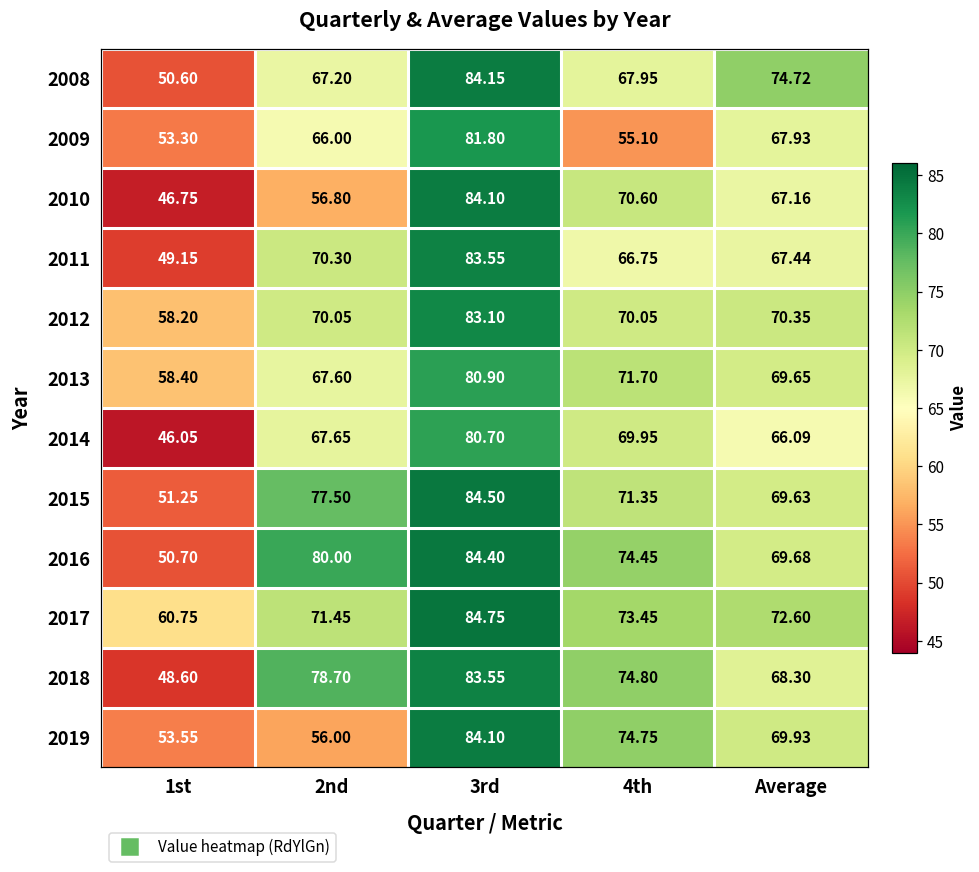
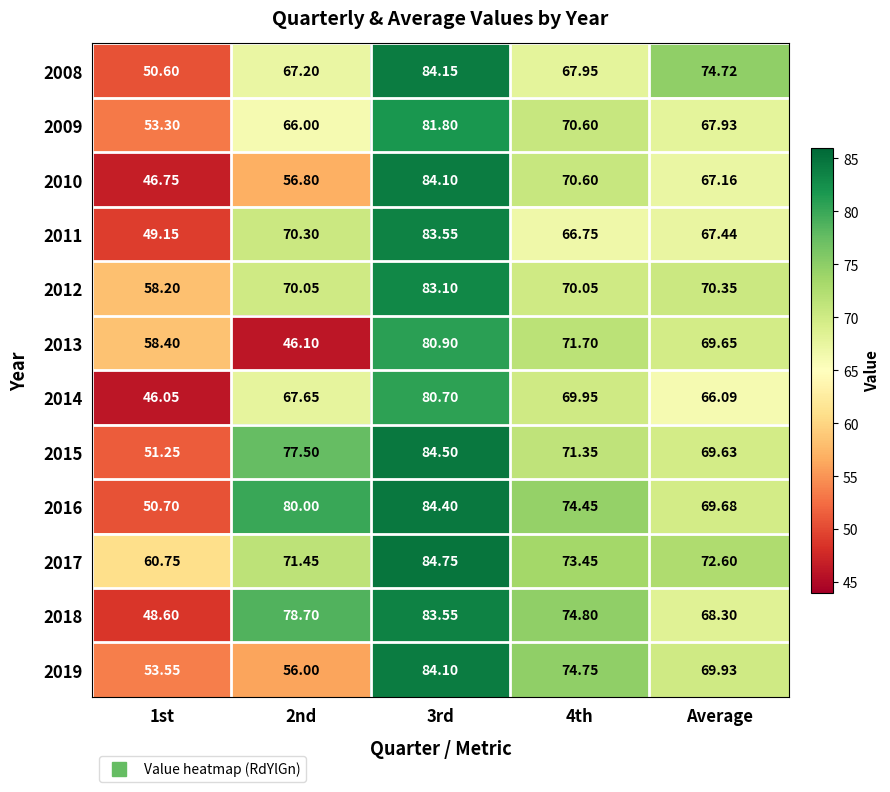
  {
    "2008": {
      "1st": 50.60,
      "2nd": 67.20,
      "3rd": 84.15,
      "4th": 67.95,
      "Average": 74.72
    },
    "2009": {
      "1st": 53.30,
      "2nd": 66.00,
      "3rd": 81.80,
-     "4th": 55.10,
+     "4th": 70.60,
      "Average": 67.93
    },
    "2010": {
      "1st": 46.75,
      "2nd": 56.80,
      "3rd": 84.10,
      "4th": 70.60,
      "Average": 67.16
    },
    "2011": {
      "1st": 49.15,
      "2nd": 70.30,
      "3rd": 83.55,
      "4th": 66.75,
      "Average": 67.44
    },
    "2012": {
      "1st": 58.20,
      "2nd": 70.05,
      "3rd": 83.10,
      "4th": 70.05,
      "Average": 70.35
    },
    "2013": {
      "1st": 58.40,
-     "2nd": 67.60,
+     "2nd": 46.10,
      "3rd": 80.90,
      "4th": 71.70,
      "Average": 69.65
    },
    "2014": {
      "1st": 46.05,
      "2nd": 67.65,
      "3rd": 80.70,
      "4th": 69.95,
      "Average": 66.09
    },
    "2015": {
      "1st": 51.25,
      "2nd": 77.50,
      "3rd": 84.50,
      "4th": 71.35,
      "Average": 69.63
    },
    "2016": {
      "1st": 50.70,
      "2nd": 80.00,
      "3rd": 84.40,
      "4th": 74.45,
      "Average": 69.68
    },
    "2017": {
      "1st": 60.75,
      "2nd": 71.45,
      "3rd": 84.75,
      "4th": 73.45,
      "Average": 72.60
    },
    "2018": {
      "1st": 48.60,
      "2nd": 78.70,
      "3rd": 83.55,
      "4th": 74.80,
      "Average": 68.30
    },
    "2019": {
      "1st": 53.55,
      "2nd": 56.00,
      "3rd": 84.10,
      "4th": 74.75,
      "Average": 69.93
    }
  }
